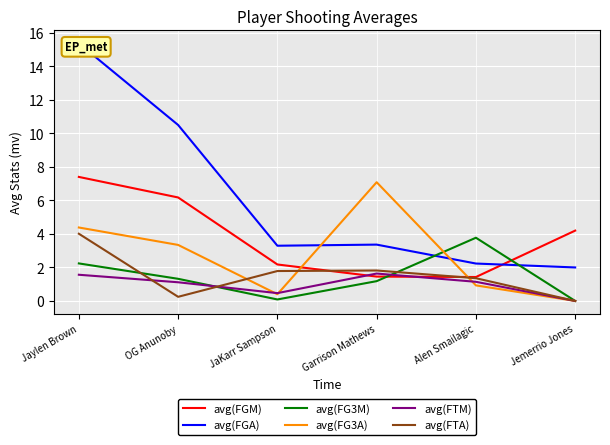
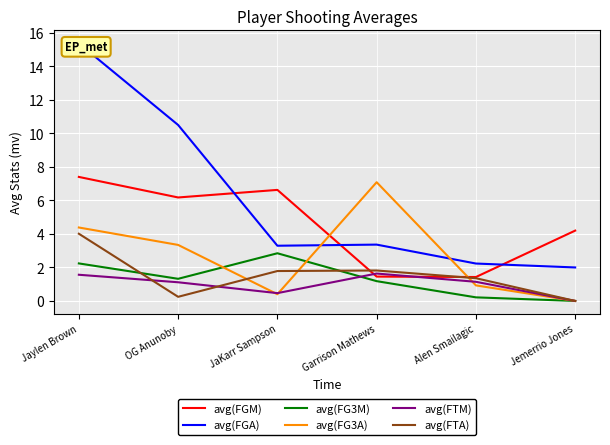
  {
    "avg(FGM)": {
      "Jaylen Brown": 7.4,
      "OG Anunoby": 6.2,
-     "JaKarr Sampson": 2.2,
+     "JaKarr Sampson": 6.6,
      "Garrison Mathews": 1.5,
      "Jemerrio Jones": 4.2
    },
    "avg(FGA)": {
      "OG Anunoby": 10.5,
      "JaKarr Sampson": 3.3,
      "Garrison Mathews": 3.4,
      "Alen Smailagic": 2.2,
      "Jemerrio Jones": 2.0
    },
    "avg(FG3M)": {
      "Jaylen Brown": 2.2,
      "OG Anunoby": 1.3,
-     "JaKarr Sampson": 0.1,
+     "JaKarr Sampson": 2.8,
      "Garrison Mathews": 1.2,
-     "Alen Smailagic": 3.8
+     "Alen Smailagic": 0.2
    },
    "avg(FG3A)": {
      "Jaylen Brown": 4.4,
      "OG Anunoby": 3.3,
      "Garrison Mathews": 7.1,
      "Alen Smailagic": 0.9
    },
    "avg(FTM)": {
      "Jaylen Brown": 1.6,
      "OG Anunoby": 1.1,
      "Garrison Mathews": 1.6,
      "Alen Smailagic": 1.1
    },
    "avg(FTA)": {
      "Jaylen Brown": 4.0,
      "OG Anunoby": 0.2,
      "JaKarr Sampson": 1.8,
      "Garrison Mathews": 1.8
    }
  }
